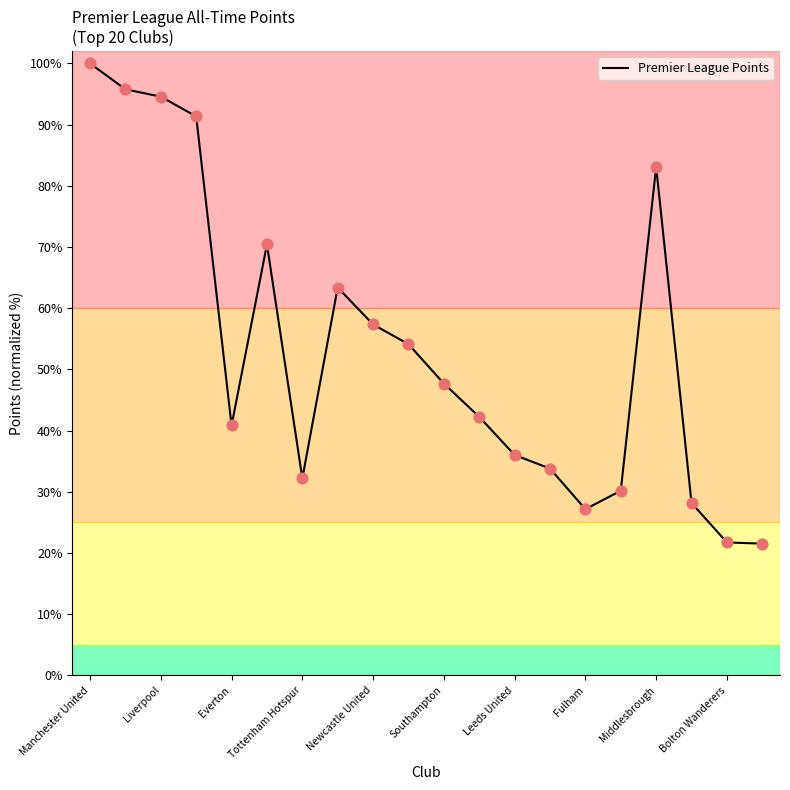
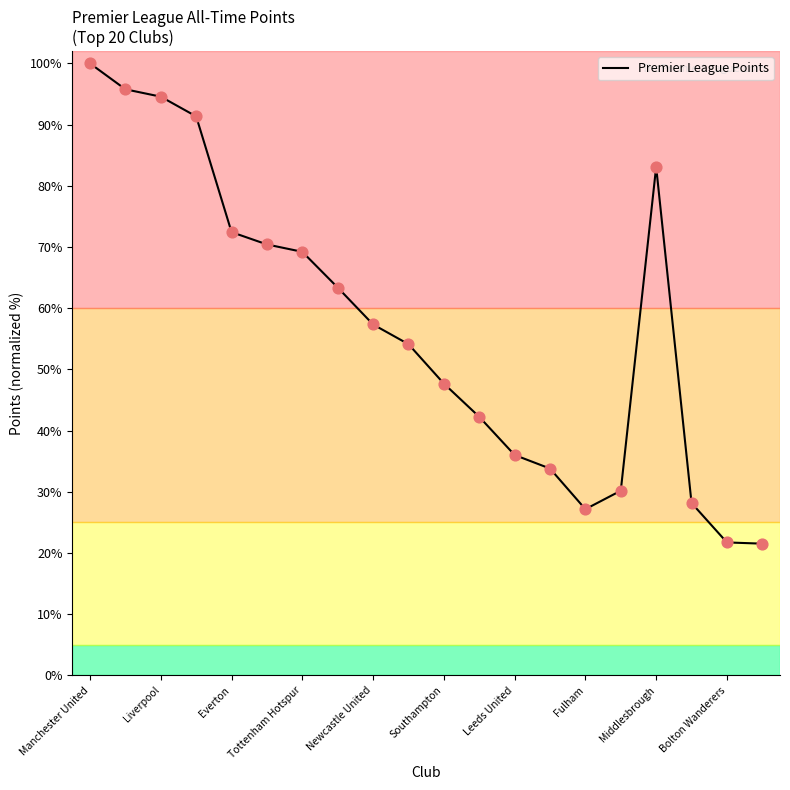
  {
    "Manchester United": "100%",
    "Liverpool": "95%",
-   "Everton": "41%",
-   "Tottenham Hotspur": "32%",
+   "Everton": "72%",
+   "Tottenham Hotspur": "69%",
    "Newcastle United": "57%",
    "Southampton": "48%",
    "Leeds United": "36%",
    "Fulham": "27%",
    "Middlesbrough": "83%",
    "Bolton Wanderers": "22%"
  }
